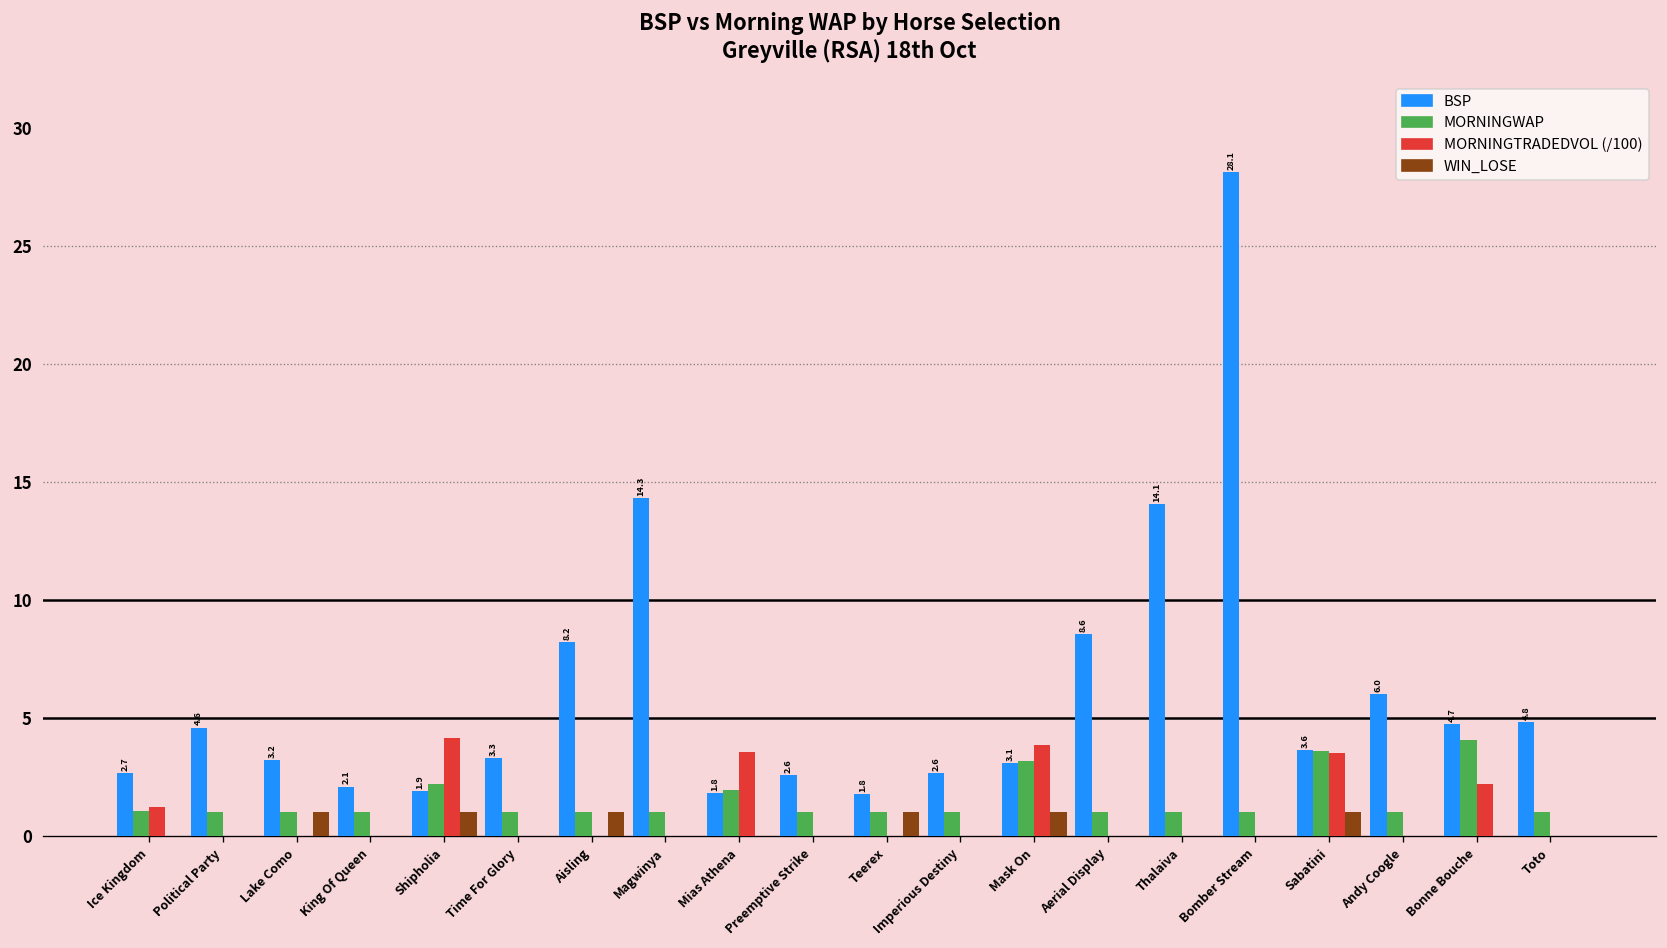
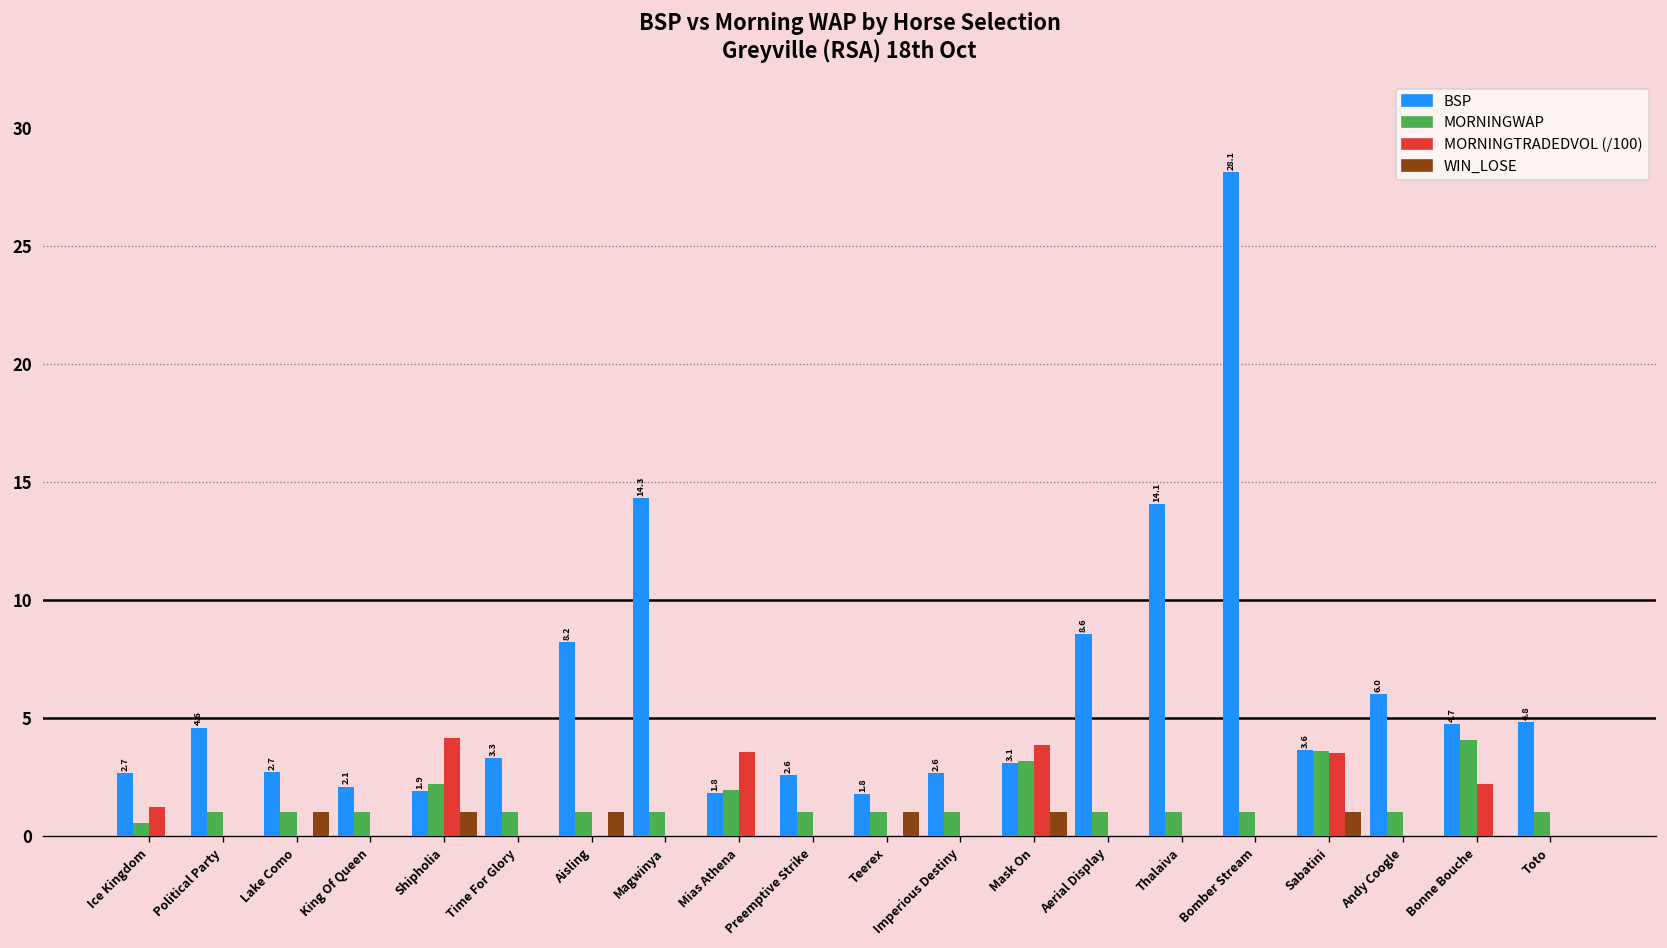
  {
    "BSP": {
      "Ice Kingdom": 2.7,
      "Political Party": 4.6,
-     "Lake Como": 3.2,
+     "Lake Como": 2.7,
      "King Of Queen": 2.1,
      "Shipholia": 1.9,
      "Time For Glory": 3.3,
      "Aisling": 8.2,
      "Magwinya": 14.3,
      "Mias Athena": 1.8,
      "Preemptive Strike": 2.6,
      "Teerex": 1.8,
      "Imperious Destiny": 2.6,
      "Mask On": 3.1,
      "Aerial Display": 8.6,
      "Thalaiva": 14.1,
      "Bomber Stream": 28.1,
      "Sabatini": 3.6,
      "Andy Coogle": 6.0,
      "Bonne Bouche": 4.7,
      "Toto": 4.8
    },
    "MORNINGWAP": {
-     "Ice Kingdom": 1.0,
+     "Ice Kingdom": 0.6,
      "Political Party": 1.0,
      "Lake Como": 1.0,
      "King Of Queen": 1.0,
      "Shipholia": 2.2,
      "Time For Glory": 1.0,
      "Aisling": 1.0,
      "Magwinya": 1.0,
      "Mias Athena": 1.9,
      "Preemptive Strike": 1.0,
      "Teerex": 1.0,
      "Imperious Destiny": 1.0,
      "Mask On": 3.2,
      "Aerial Display": 1.0,
      "Thalaiva": 1.0,
      "Bomber Stream": 1.0,
      "Andy Coogle": 1.0,
      "Bonne Bouche": 4.1,
      "Toto": 1.0
    },
    "MORNINGTRADEDVOL (/100)": {
      "Ice Kingdom": 1.2,
      "Political Party": 0.0,
      "Lake Como": 0.0,
      "King Of Queen": 0.0,
      "Shipholia": 4.1,
      "Time For Glory": 0.0,
      "Aisling": 0.0,
      "Magwinya": 0.0,
      "Mias Athena": 3.6,
      "Preemptive Strike": 0.0,
      "Teerex": 0.0,
      "Imperious Destiny": 0.0,
      "Mask On": 3.8,
      "Aerial Display": 0.0,
      "Thalaiva": 0.0,
      "Bomber Stream": 0.0,
      "Sabatini": 3.5,
      "Andy Coogle": 0.0,
      "Bonne Bouche": 2.2,
      "Toto": 0.0
    },
    "WIN_LOSE": {
      "Ice Kingdom": 0.0,
      "Political Party": 0.0,
      "Lake Como": 1.0,
      "King Of Queen": 0.0,
      "Shipholia": 1.0,
      "Time For Glory": 0.0,
      "Aisling": 1.0,
      "Magwinya": 0.0,
      "Mias Athena": 0.0,
      "Preemptive Strike": 0.0,
      "Teerex": 1.0,
      "Imperious Destiny": 0.0,
      "Mask On": 1.0,
      "Aerial Display": 0.0,
      "Thalaiva": 0.0,
      "Bomber Stream": 0.0,
      "Sabatini": 1.0,
      "Andy Coogle": 0.0,
      "Bonne Bouche": 0.0,
      "Toto": 0.0
    }
  }
